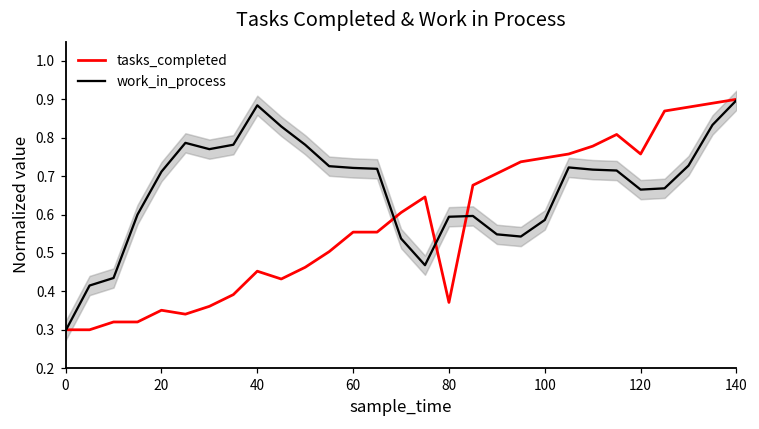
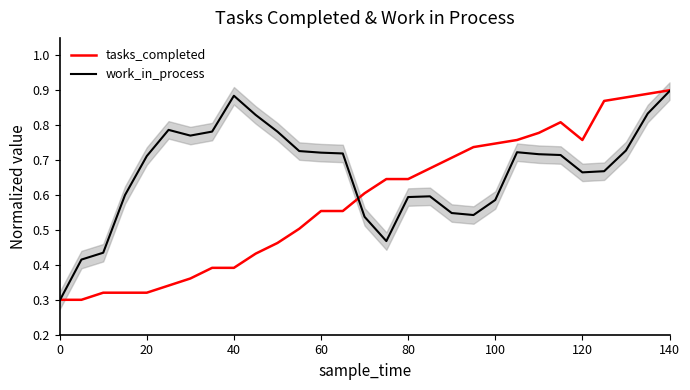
  {
    "tasks_completed": {
-     "20": 0.35,
-     "40": 0.45,
+     "20": 0.32,
+     "40": 0.39,
      "60": 0.55,
-     "80": 0.37,
+     "80": 0.65,
      "100": 0.75,
      "120": 0.76
    },
    "work_in_process": {
      "20": 0.71,
      "40": 0.88,
      "60": 0.72,
      "80": 0.59,
      "100": 0.59,
      "120": 0.66
    }
  }
